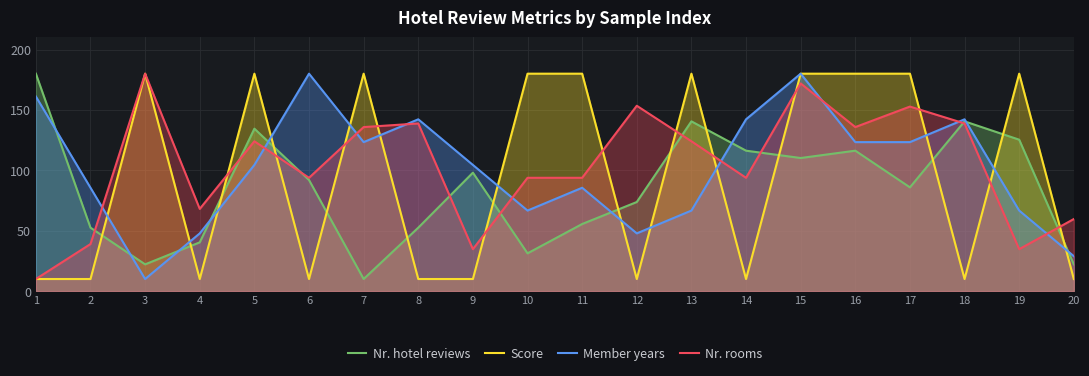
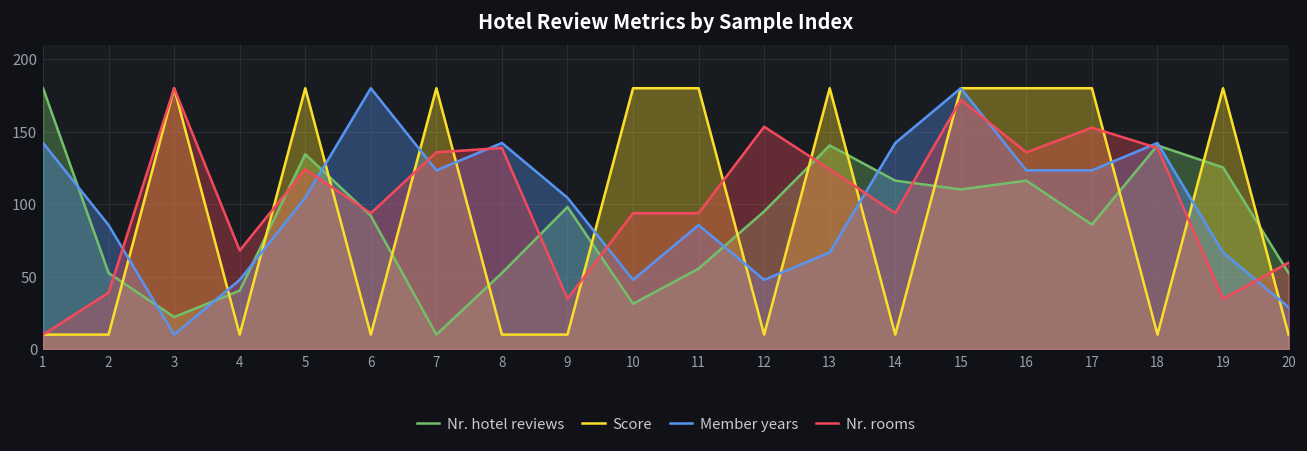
  {
    "Nr. hotel reviews": {
      "1": 180,
      "2": 53,
      "3": 22,
      "4": 40,
      "5": 134,
      "7": 10,
      "8": 53,
      "9": 98,
      "10": 31,
      "11": 56,
-     "12": 74,
+     "12": 95,
      "13": 141,
      "14": 116,
      "15": 110,
      "16": 116,
      "17": 86,
      "19": 125,
-     "20": 22
+     "20": 53
    },
    "Score": {
      "2": 10,
      "4": 10,
      "5": 180,
      "6": 10,
      "7": 180,
      "8": 10,
      "9": 10,
      "10": 180,
      "11": 180,
      "12": 10,
      "13": 180,
      "14": 10,
      "16": 180,
      "17": 180,
      "18": 10,
      "19": 180,
      "20": 10
    },
    "Member years": {
-     "1": 161,
+     "1": 142,
      "2": 86,
      "3": 10,
      "4": 48,
      "5": 104,
      "6": 180,
      "7": 123,
      "8": 142,
      "9": 104,
-     "10": 67,
+     "10": 48,
      "11": 86,
      "12": 48,
      "13": 67,
      "14": 142,
      "16": 123,
      "17": 123,
      "19": 67,
      "20": 29
    },
    "Nr. rooms": {
      "2": 39,
      "4": 68,
      "5": 124,
      "7": 136,
      "8": 139,
      "9": 35,
      "10": 94,
      "11": 94,
      "12": 153,
      "13": 124,
      "14": 94,
      "15": 172,
      "16": 136,
      "17": 153,
      "19": 35,
      "20": 60
    }
  }
